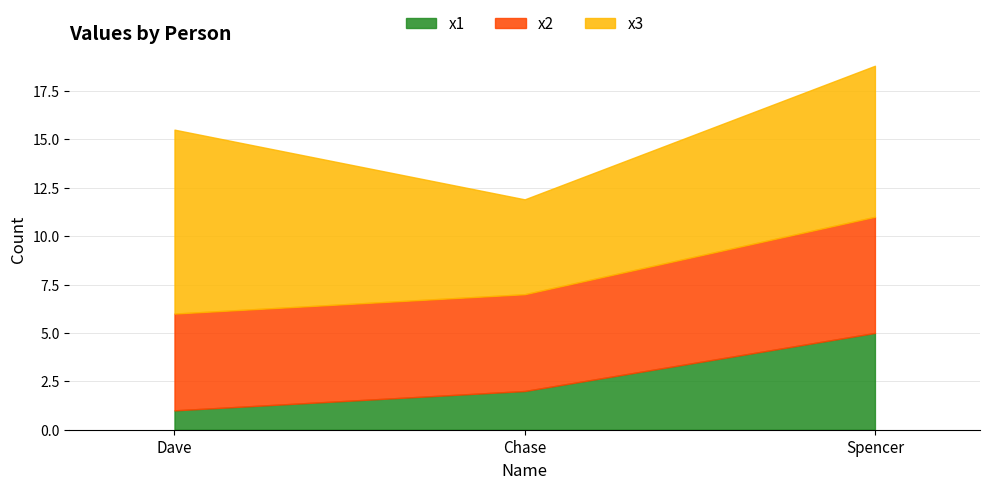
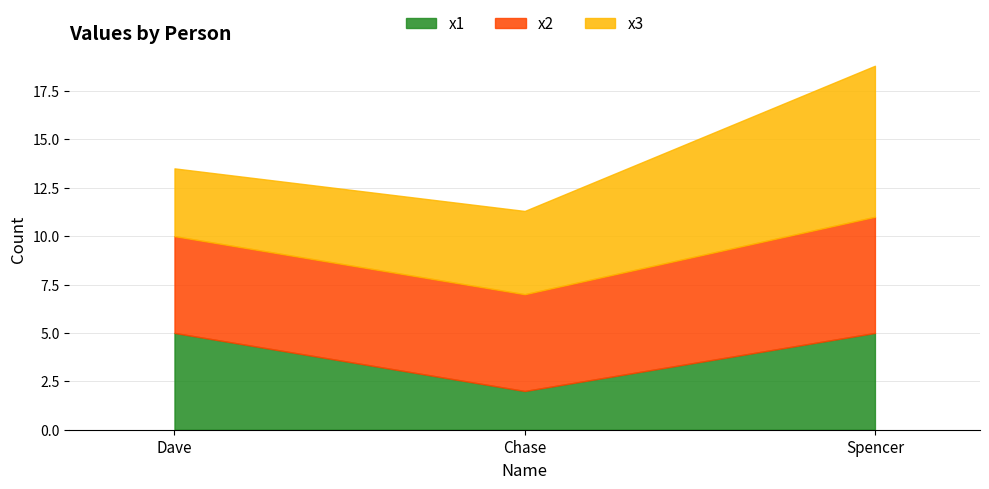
  {
    "x1": {
-     "Dave": 1,
+     "Dave": 5,
      "Chase": 2,
      "Spencer": 5
    },
    "x2": {
      "Dave": 5.0,
      "Chase": 5.0,
      "Spencer": 6.0
    },
    "x3": {
-     "Dave": 9.5,
-     "Chase": 4.9,
+     "Dave": 3.5,
+     "Chase": 4.3,
      "Spencer": 7.8
    }
  }
